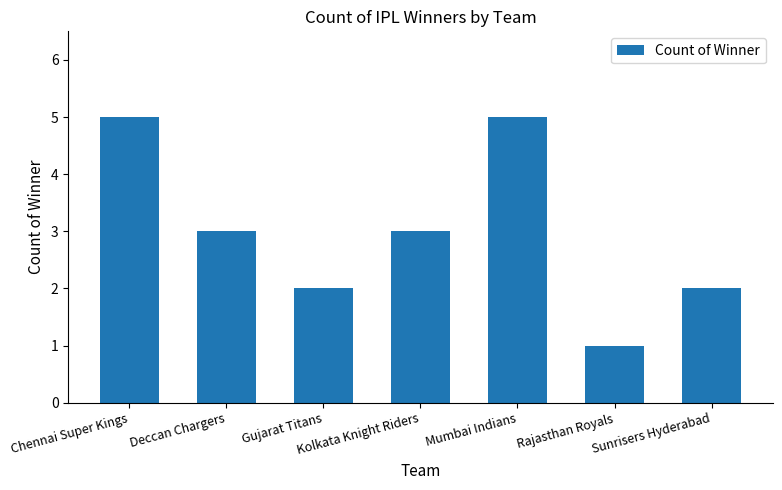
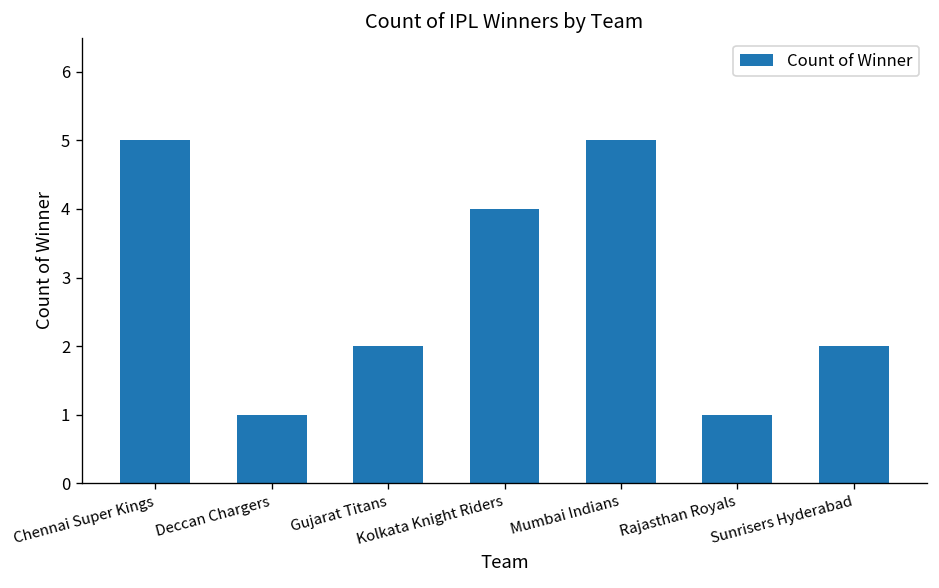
  {
    "Chennai Super Kings": 5,
-   "Deccan Chargers": 3,
+   "Deccan Chargers": 1,
    "Gujarat Titans": 2,
-   "Kolkata Knight Riders": 3,
+   "Kolkata Knight Riders": 4,
    "Mumbai Indians": 5,
    "Rajasthan Royals": 1,
    "Sunrisers Hyderabad": 2
  }
